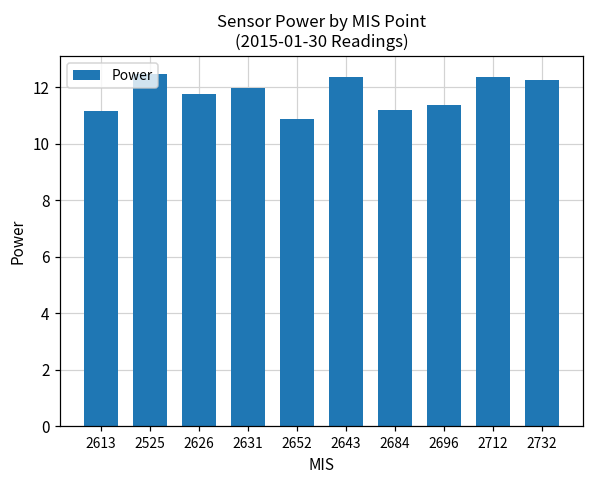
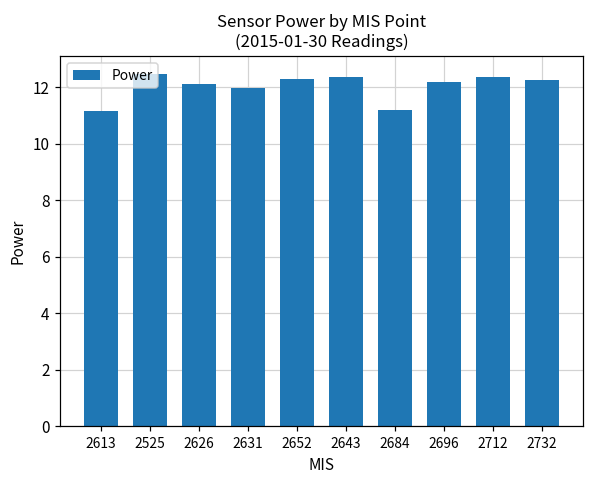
  {
    "2613": 11.2,
-   "2626": 11.8,
+   "2626": 12.1,
    "2631": 12.0,
-   "2652": 10.9,
+   "2652": 12.3,
    "2643": 12.4,
    "2684": 11.2,
-   "2696": 11.4,
+   "2696": 12.2,
    "2712": 12.4,
    "2732": 12.3
  }
